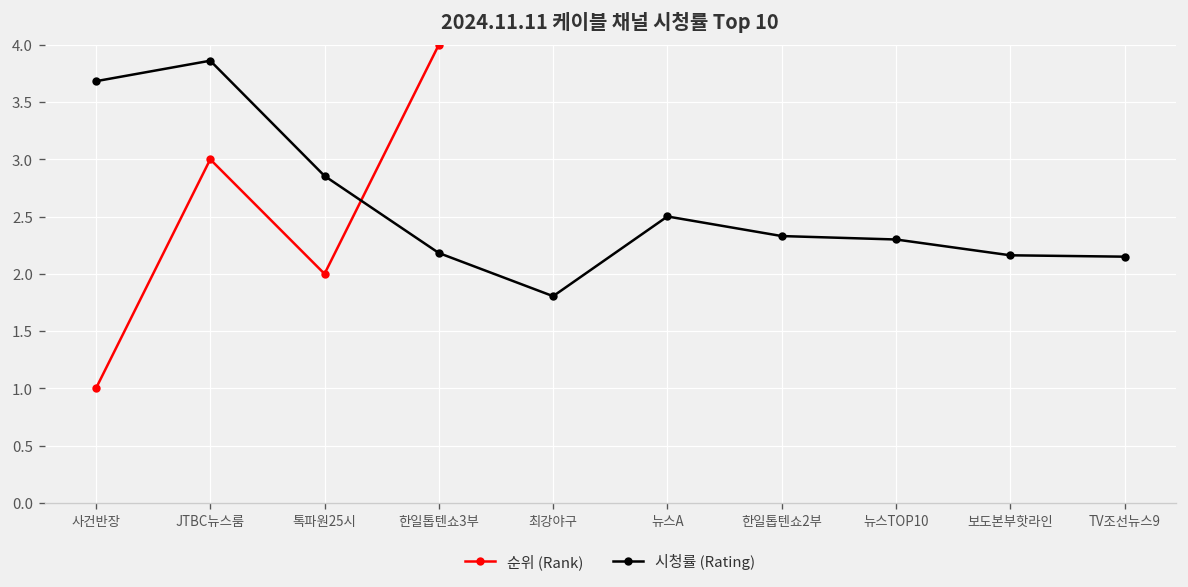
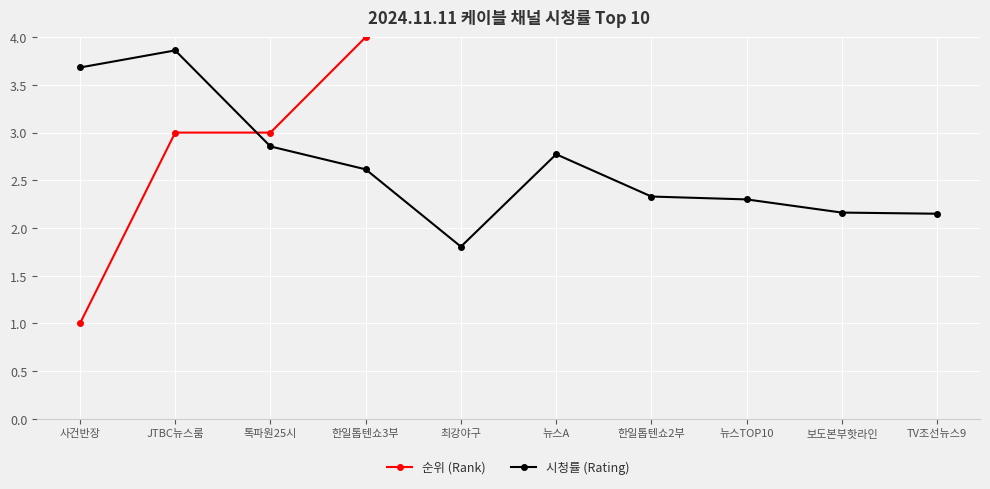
  {
    "순위 (Rank)": {
      "사건반장": 1,
      "JTBC뉴스룸": 3,
-     "톡파원25시": 2,
+     "톡파원25시": 3,
      "한일톱텐쇼3부": 4
    },
    "시청률 (Rating)": {
      "사건반장": 3.7,
      "JTBC뉴스룸": 3.9,
      "톡파원25시": 2.9,
-     "한일톱텐쇼3부": 2.2,
+     "한일톱텐쇼3부": 2.6,
      "최강야구": 1.8,
-     "뉴스A": 2.5,
+     "뉴스A": 2.8,
      "한일톱텐쇼2부": 2.3,
      "뉴스TOP10": 2.3,
      "보도본부핫라인": 2.2,
      "TV조선뉴스9": 2.2
    }
  }
